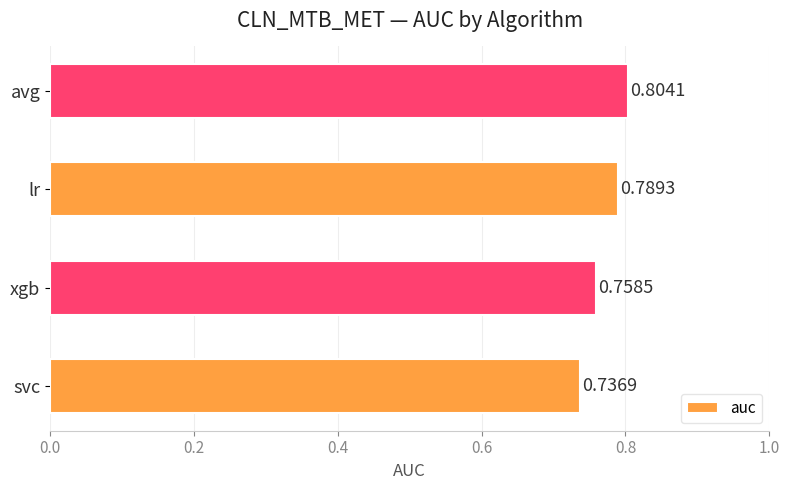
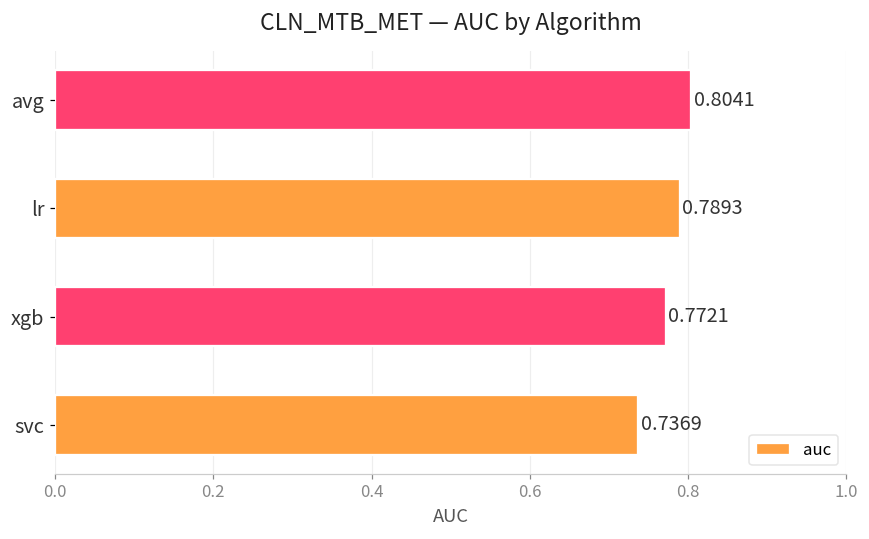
  {
    "avg": 0.8041,
    "lr": 0.7893,
-   "xgb": 0.7585,
+   "xgb": 0.7721,
    "svc": 0.7369
  }
